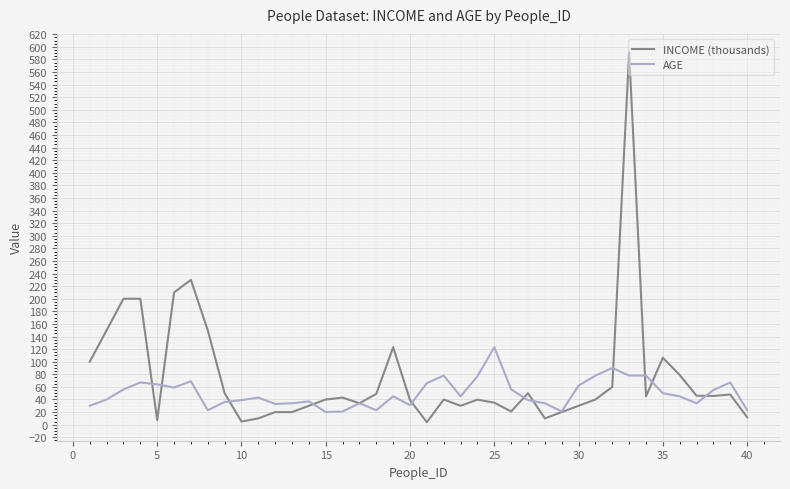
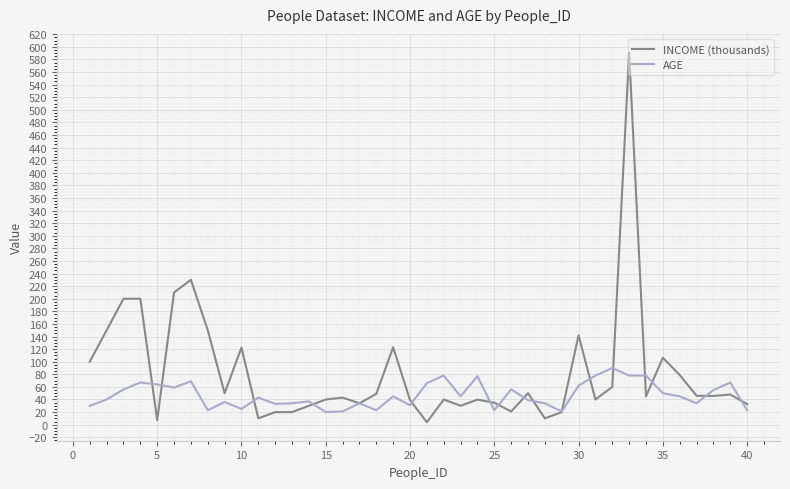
  {
    "INCOME (thousands)": {
      "5": 10,
-     "10": 10,
+     "10": 120,
      "15": 40,
      "20": 40,
      "25": 30,
-     "30": 30,
+     "30": 140,
      "35": 110,
-     "40": 10
+     "40": 30
    },
    "AGE": {
      "5": 60,
-     "10": 40,
+     "10": 30,
      "15": 20,
      "20": 30,
-     "25": 120,
+     "25": 20,
      "30": 60,
      "35": 50,
      "40": 20
    }
  }
